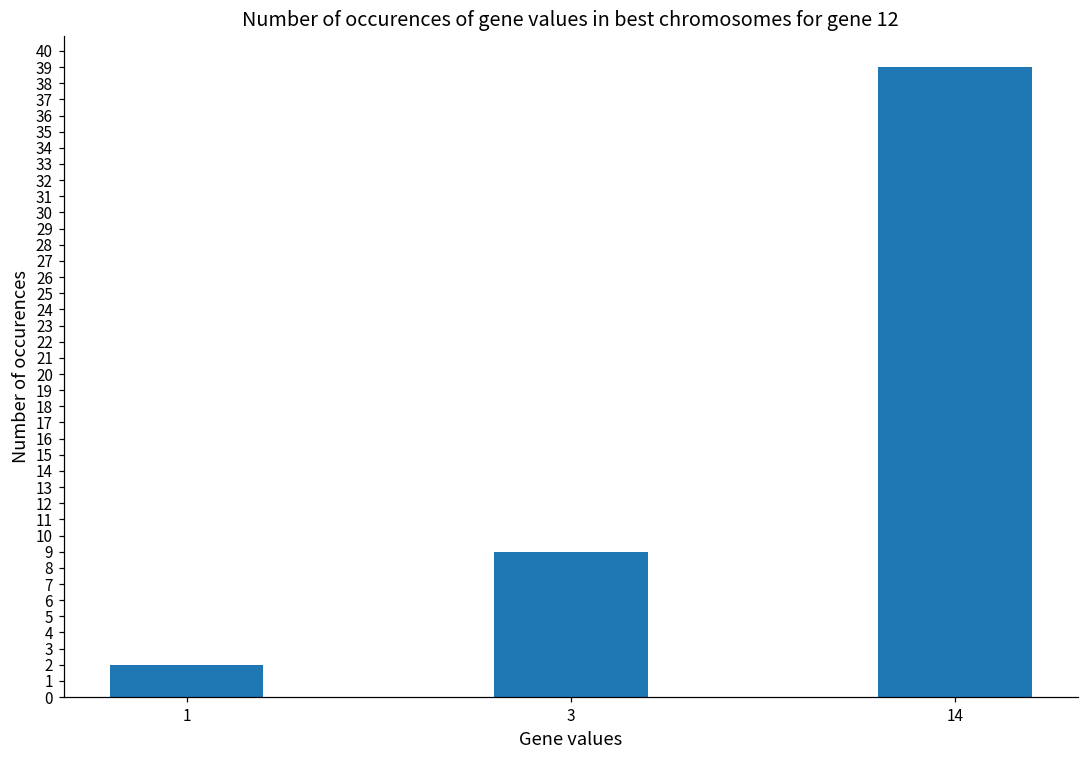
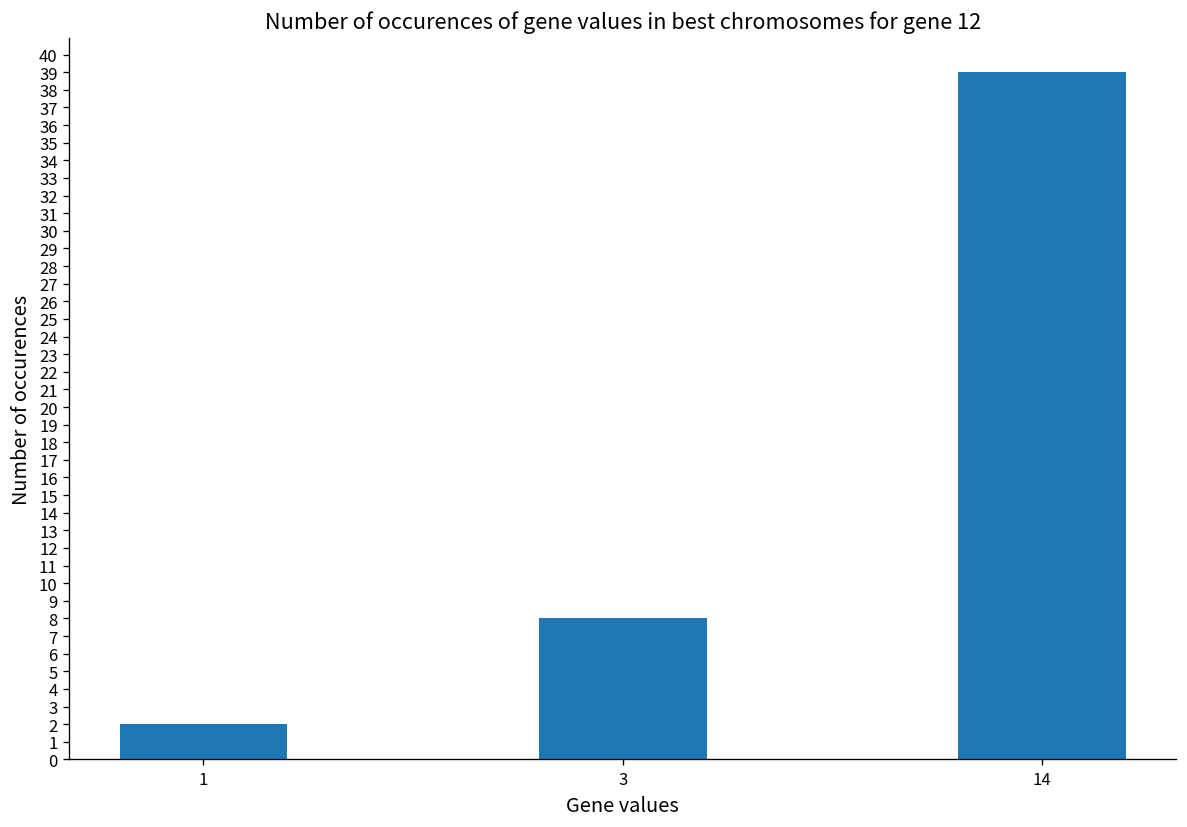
  {
    "1": 2,
-   "3": 9,
+   "3": 8,
    "14": 39
  }
